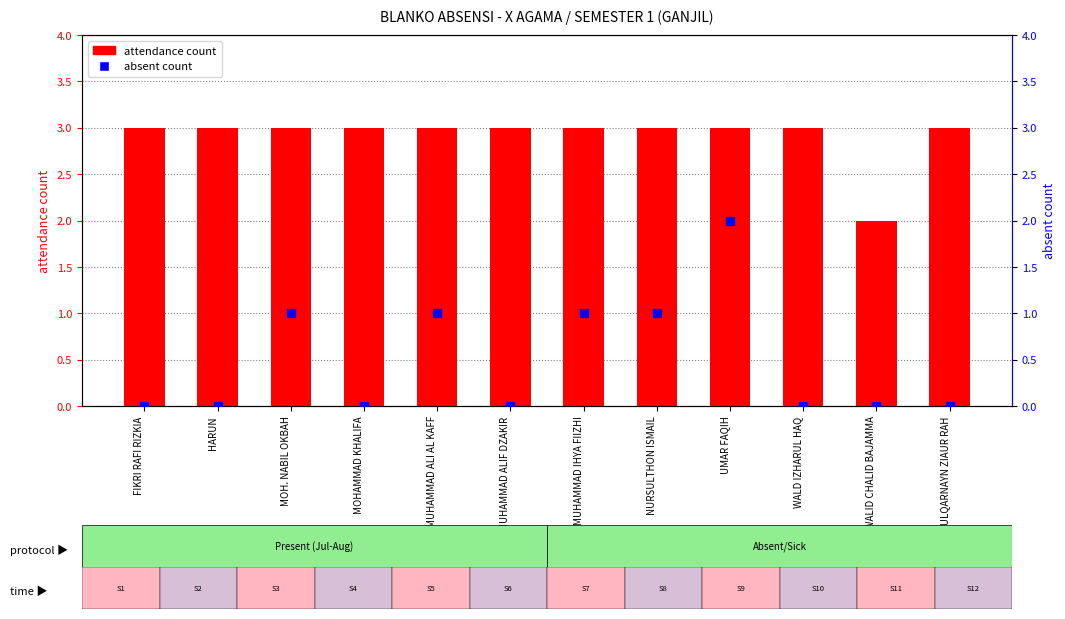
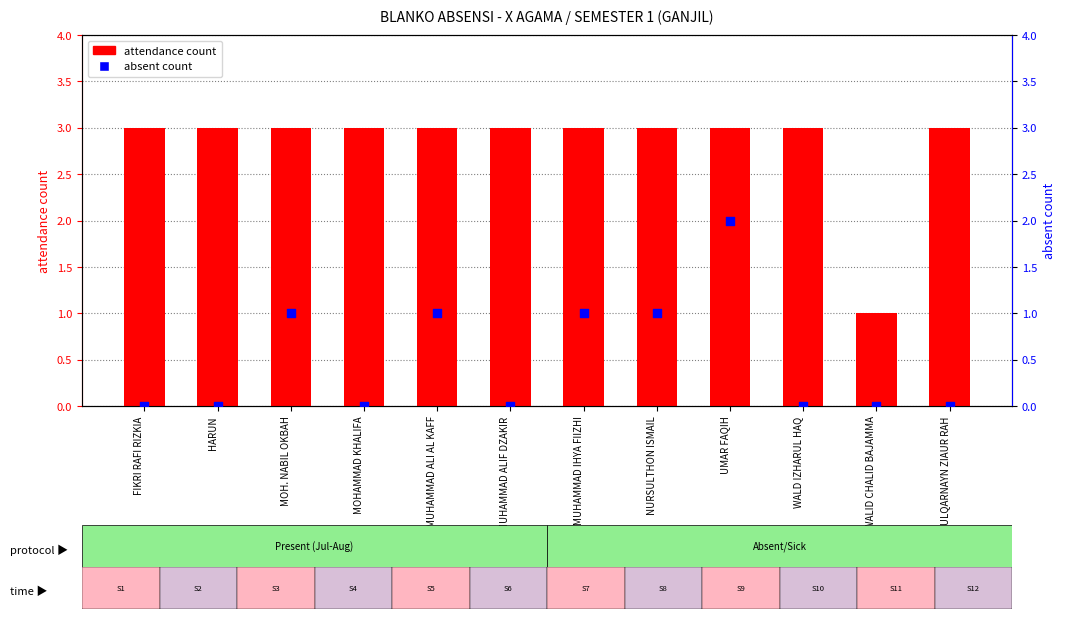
  {
    "attendance count": {
      "FIKRI RAFI RIZKIA": 3,
      "HARUN": 3,
      "MOH. NABIL OKBAH": 3,
      "MOHAMMAD KHALIFA": 3,
      "MUHAMMAD ALI AL KAFF": 3,
      "MUHAMMAD ALIF DZAKIR": 3,
      "MUHAMMAD IHYA FIIZHI": 3,
      "NURSULTHON ISMAIL": 3,
      "UMAR FAQIH": 3,
      "WALD IZHARUL HAQ": 3,
-     "WALID CHALID BAJAMMA": 2,
+     "WALID CHALID BAJAMMA": 1,
      "ZULQARNAYN ZIAUR RAH": 3
    }
  }
